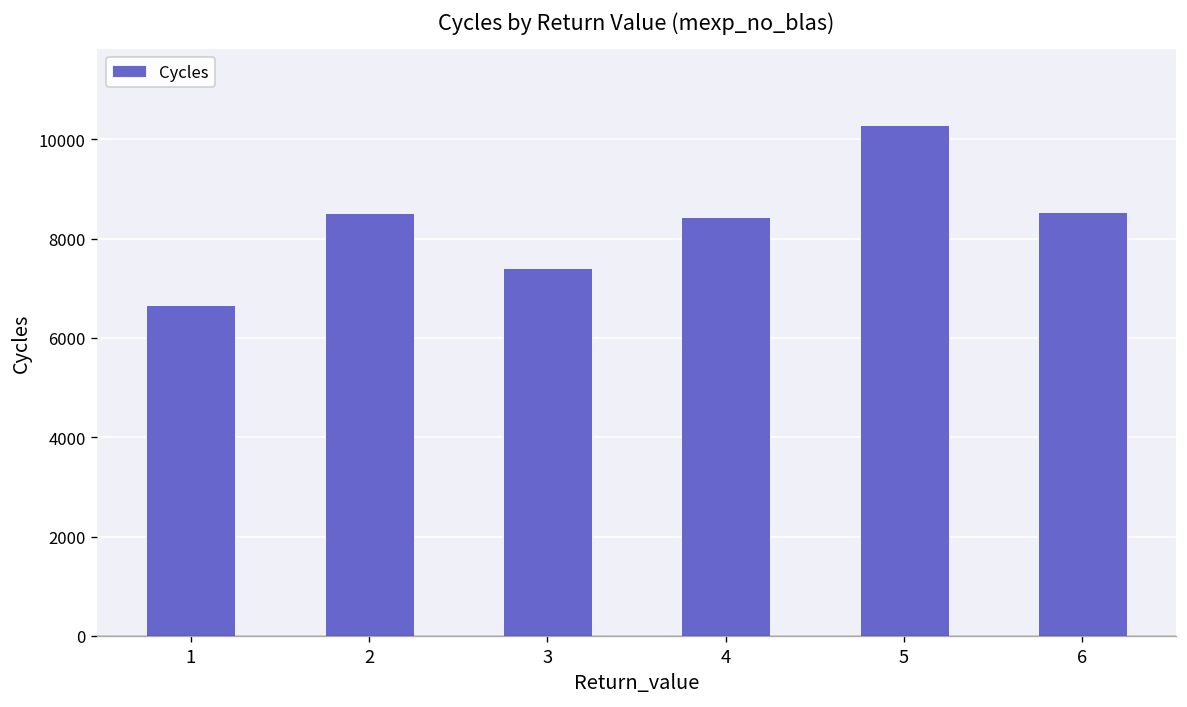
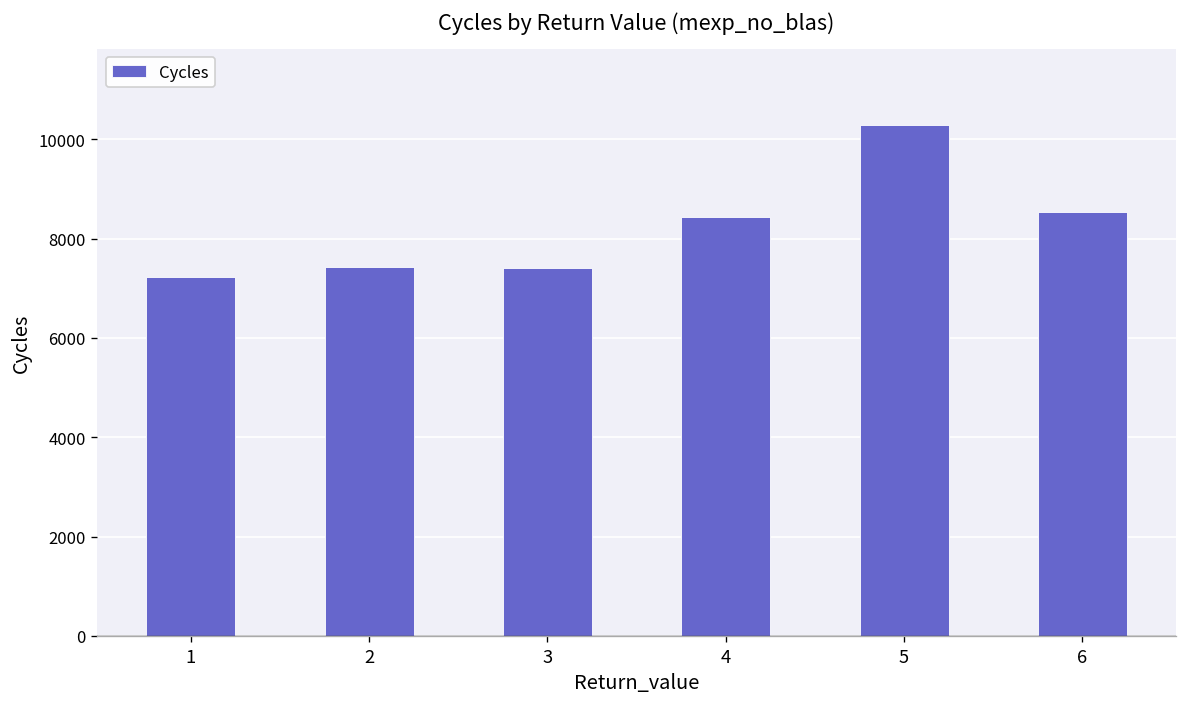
  {
-   "1": 6700,
-   "2": 8500,
+   "1": 7200,
+   "2": 7400,
    "3": 7400,
    "4": 8400,
    "5": 10300,
    "6": 8500
  }
